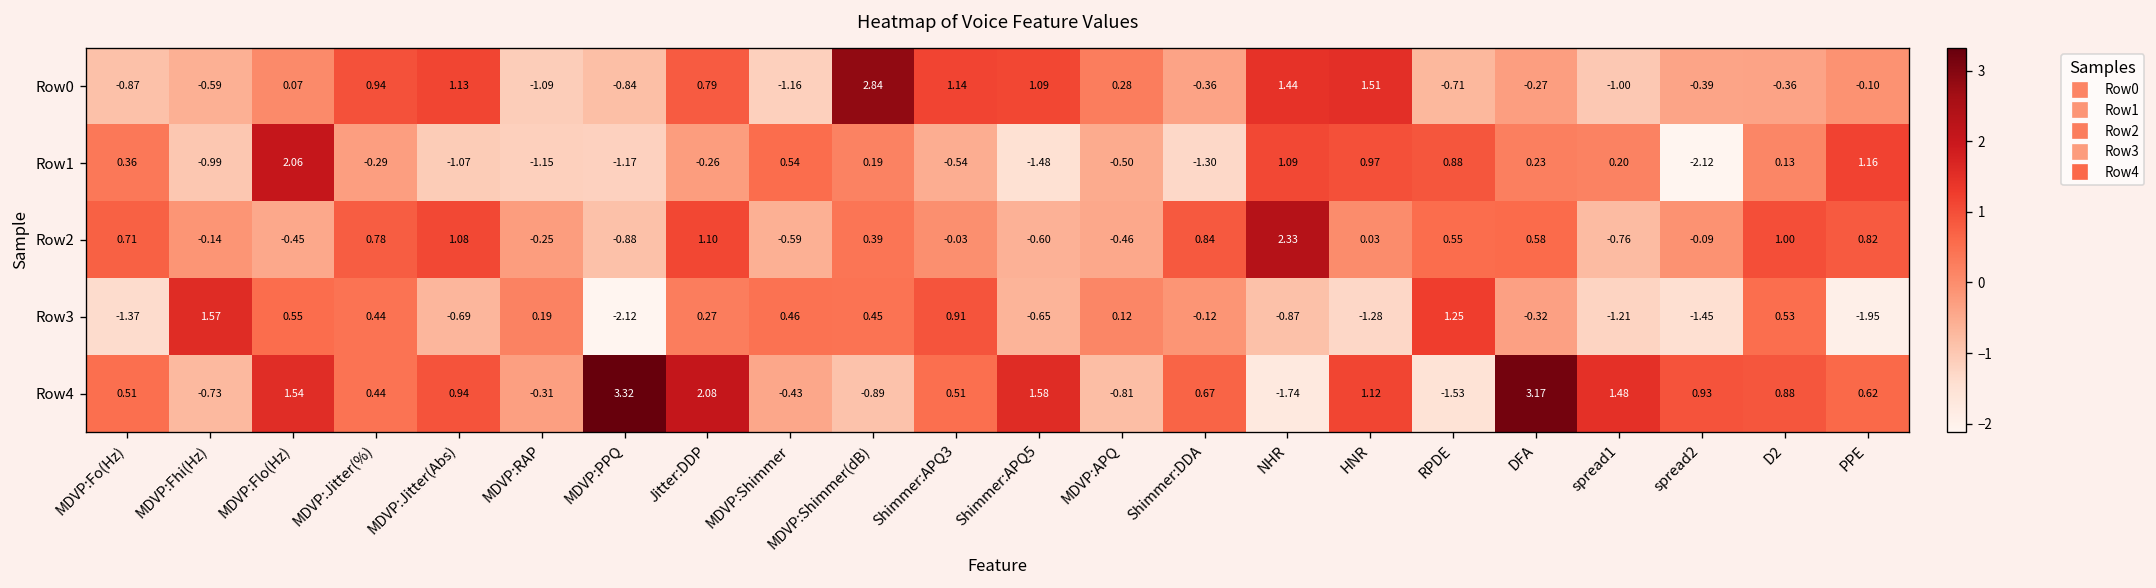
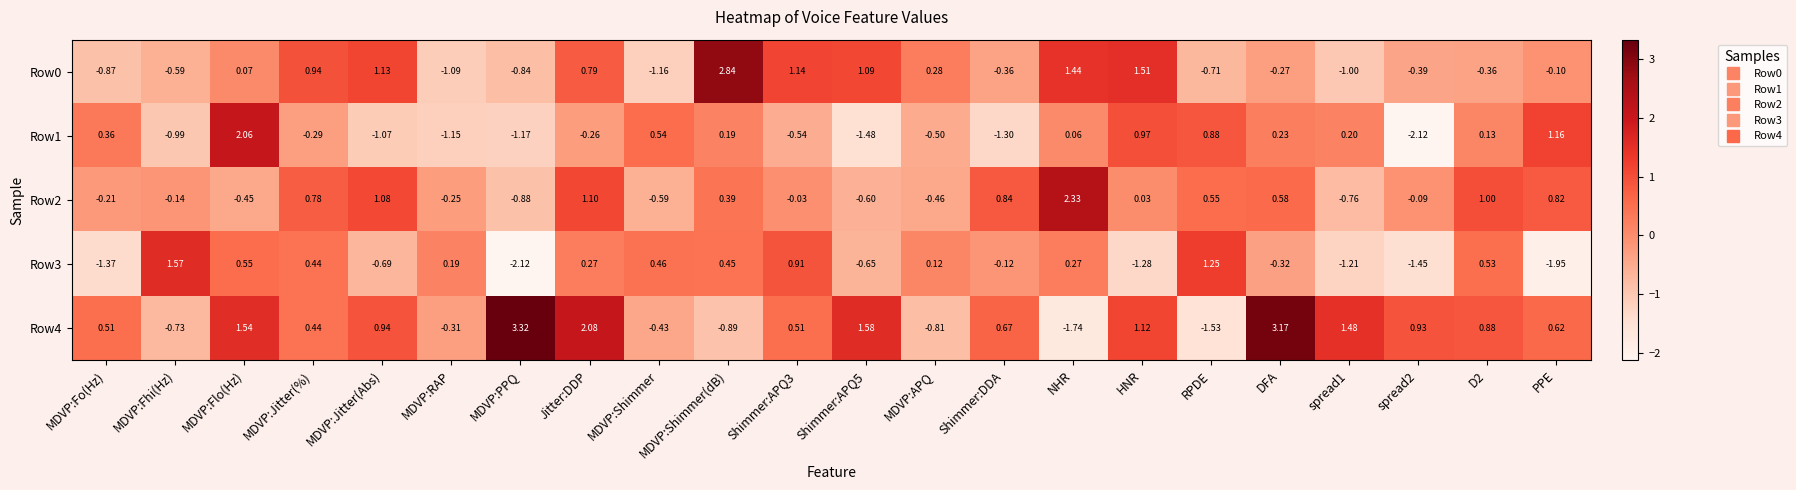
  {
    "Row0": {
      "MDVP:Fo(Hz)": -0.87,
      "MDVP:Fhi(Hz)": -0.59,
      "MDVP:Flo(Hz)": 0.07,
      "MDVP:Jitter(%)": 0.94,
      "MDVP:Jitter(Abs)": 1.13,
      "MDVP:RAP": -1.09,
      "MDVP:PPQ": -0.84,
      "Jitter:DDP": 0.79,
      "MDVP:Shimmer": -1.16,
      "MDVP:Shimmer(dB)": 2.84,
      "Shimmer:APQ3": 1.14,
      "Shimmer:APQ5": 1.09,
      "MDVP:APQ": 0.28,
      "Shimmer:DDA": -0.36,
      "NHR": 1.44,
      "HNR": 1.51,
      "RPDE": -0.71,
      "DFA": -0.27,
      "spread1": -1.00,
      "spread2": -0.39,
      "D2": -0.36,
      "PPE": -0.10
    },
    "Row1": {
      "MDVP:Fo(Hz)": 0.36,
      "MDVP:Fhi(Hz)": -0.99,
      "MDVP:Flo(Hz)": 2.06,
      "MDVP:Jitter(%)": -0.29,
      "MDVP:Jitter(Abs)": -1.07,
      "MDVP:RAP": -1.15,
      "MDVP:PPQ": -1.17,
      "Jitter:DDP": -0.26,
      "MDVP:Shimmer": 0.54,
      "MDVP:Shimmer(dB)": 0.19,
      "Shimmer:APQ3": -0.54,
      "Shimmer:APQ5": -1.48,
      "MDVP:APQ": -0.50,
      "Shimmer:DDA": -1.30,
-     "NHR": 1.09,
+     "NHR": 0.06,
      "HNR": 0.97,
      "RPDE": 0.88,
      "DFA": 0.23,
      "spread1": 0.20,
      "spread2": -2.12,
      "D2": 0.13,
      "PPE": 1.16
    },
    "Row2": {
-     "MDVP:Fo(Hz)": 0.71,
+     "MDVP:Fo(Hz)": -0.21,
      "MDVP:Fhi(Hz)": -0.14,
      "MDVP:Flo(Hz)": -0.45,
      "MDVP:Jitter(%)": 0.78,
      "MDVP:Jitter(Abs)": 1.08,
      "MDVP:RAP": -0.25,
      "MDVP:PPQ": -0.88,
      "Jitter:DDP": 1.10,
      "MDVP:Shimmer": -0.59,
      "MDVP:Shimmer(dB)": 0.39,
      "Shimmer:APQ3": -0.03,
      "Shimmer:APQ5": -0.60,
      "MDVP:APQ": -0.46,
      "Shimmer:DDA": 0.84,
      "NHR": 2.33,
      "HNR": 0.03,
      "RPDE": 0.55,
      "DFA": 0.58,
      "spread1": -0.76,
      "spread2": -0.09,
      "D2": 1.00,
      "PPE": 0.82
    },
    "Row3": {
      "MDVP:Fo(Hz)": -1.37,
      "MDVP:Fhi(Hz)": 1.57,
      "MDVP:Flo(Hz)": 0.55,
      "MDVP:Jitter(%)": 0.44,
      "MDVP:Jitter(Abs)": -0.69,
      "MDVP:RAP": 0.19,
      "MDVP:PPQ": -2.12,
      "Jitter:DDP": 0.27,
      "MDVP:Shimmer": 0.46,
      "MDVP:Shimmer(dB)": 0.45,
      "Shimmer:APQ3": 0.91,
      "Shimmer:APQ5": -0.65,
      "MDVP:APQ": 0.12,
      "Shimmer:DDA": -0.12,
-     "NHR": -0.87,
+     "NHR": 0.27,
      "HNR": -1.28,
      "RPDE": 1.25,
      "DFA": -0.32,
      "spread1": -1.21,
      "spread2": -1.45,
      "D2": 0.53,
      "PPE": -1.95
    },
    "Row4": {
      "MDVP:Fo(Hz)": 0.51,
      "MDVP:Fhi(Hz)": -0.73,
      "MDVP:Flo(Hz)": 1.54,
      "MDVP:Jitter(%)": 0.44,
      "MDVP:Jitter(Abs)": 0.94,
      "MDVP:RAP": -0.31,
      "MDVP:PPQ": 3.32,
      "Jitter:DDP": 2.08,
      "MDVP:Shimmer": -0.43,
      "MDVP:Shimmer(dB)": -0.89,
      "Shimmer:APQ3": 0.51,
      "Shimmer:APQ5": 1.58,
      "MDVP:APQ": -0.81,
      "Shimmer:DDA": 0.67,
      "NHR": -1.74,
      "HNR": 1.12,
      "RPDE": -1.53,
      "DFA": 3.17,
      "spread1": 1.48,
      "spread2": 0.93,
      "D2": 0.88,
      "PPE": 0.62
    }
  }
